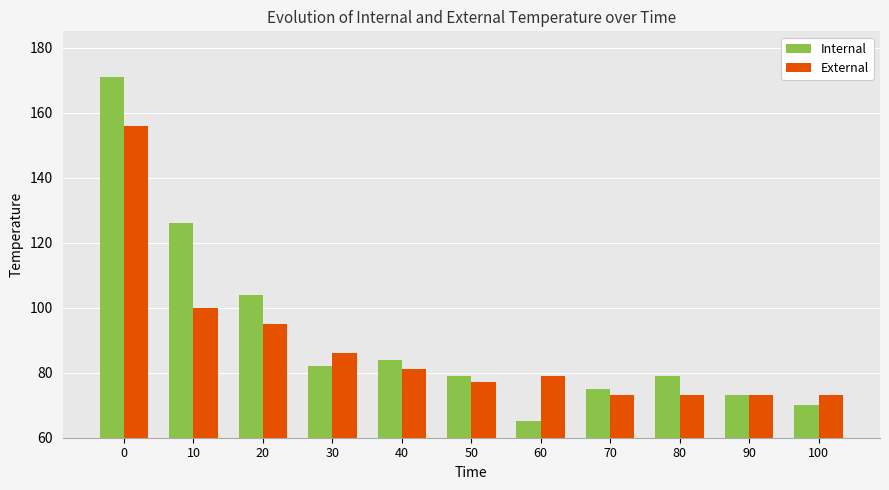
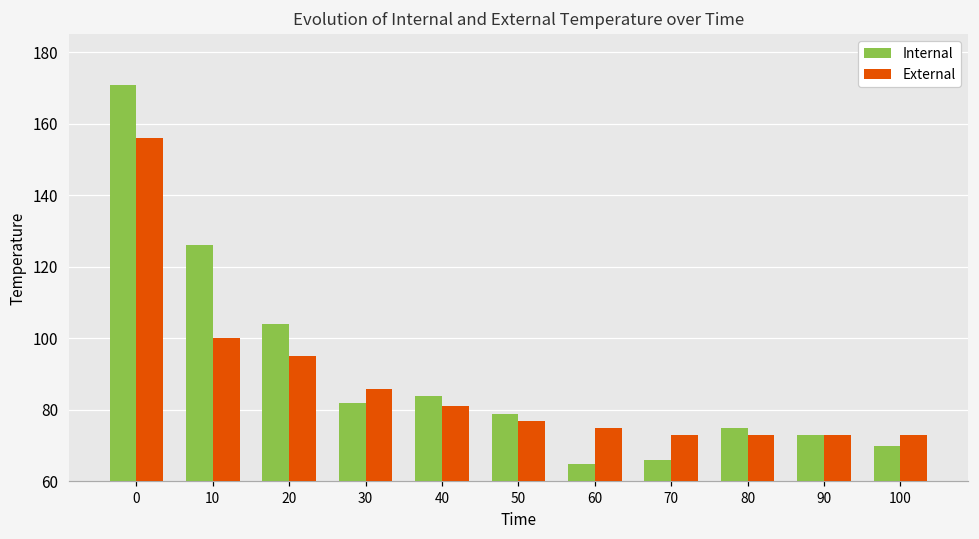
  {
    "Internal": {
      "0": 171,
      "10": 126,
      "20": 104,
      "30": 82,
      "40": 84,
      "50": 79,
      "60": 65,
-     "70": 75,
-     "80": 79,
+     "70": 66,
+     "80": 75,
      "90": 73,
      "100": 70
    },
    "External": {
      "0": 156,
      "10": 100,
      "20": 95,
      "30": 86,
      "40": 81,
      "50": 77,
-     "60": 79,
+     "60": 75,
      "70": 73,
      "80": 73,
      "90": 73,
      "100": 73
    }
  }
